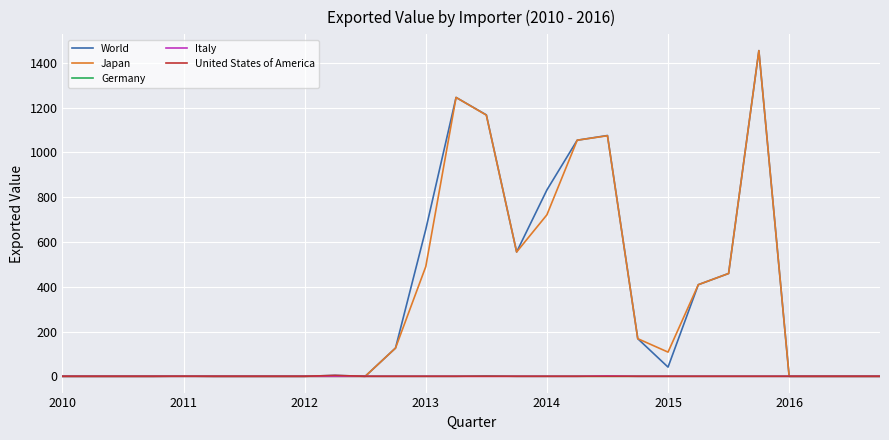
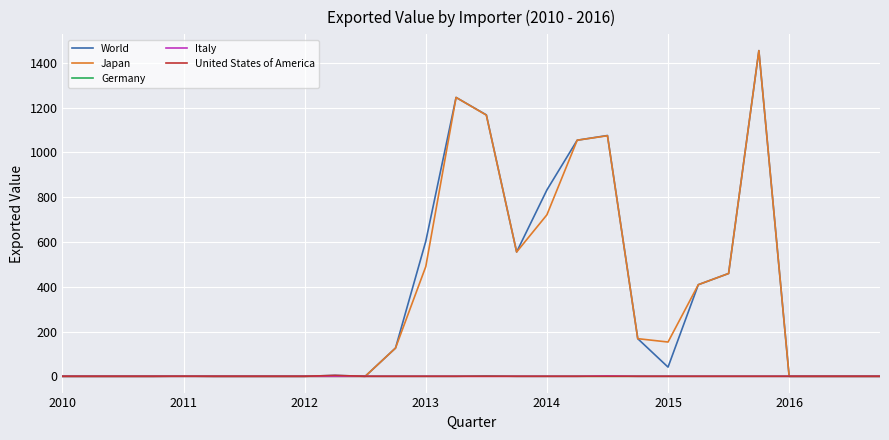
  {
    "World": {
-     "2013": 660,
+     "2013": 600,
      "2014": 830,
      "2015": 40
    },
    "Japan": {
      "2013": 490,
      "2014": 720,
-     "2015": 110
+     "2015": 150
    }
  }
